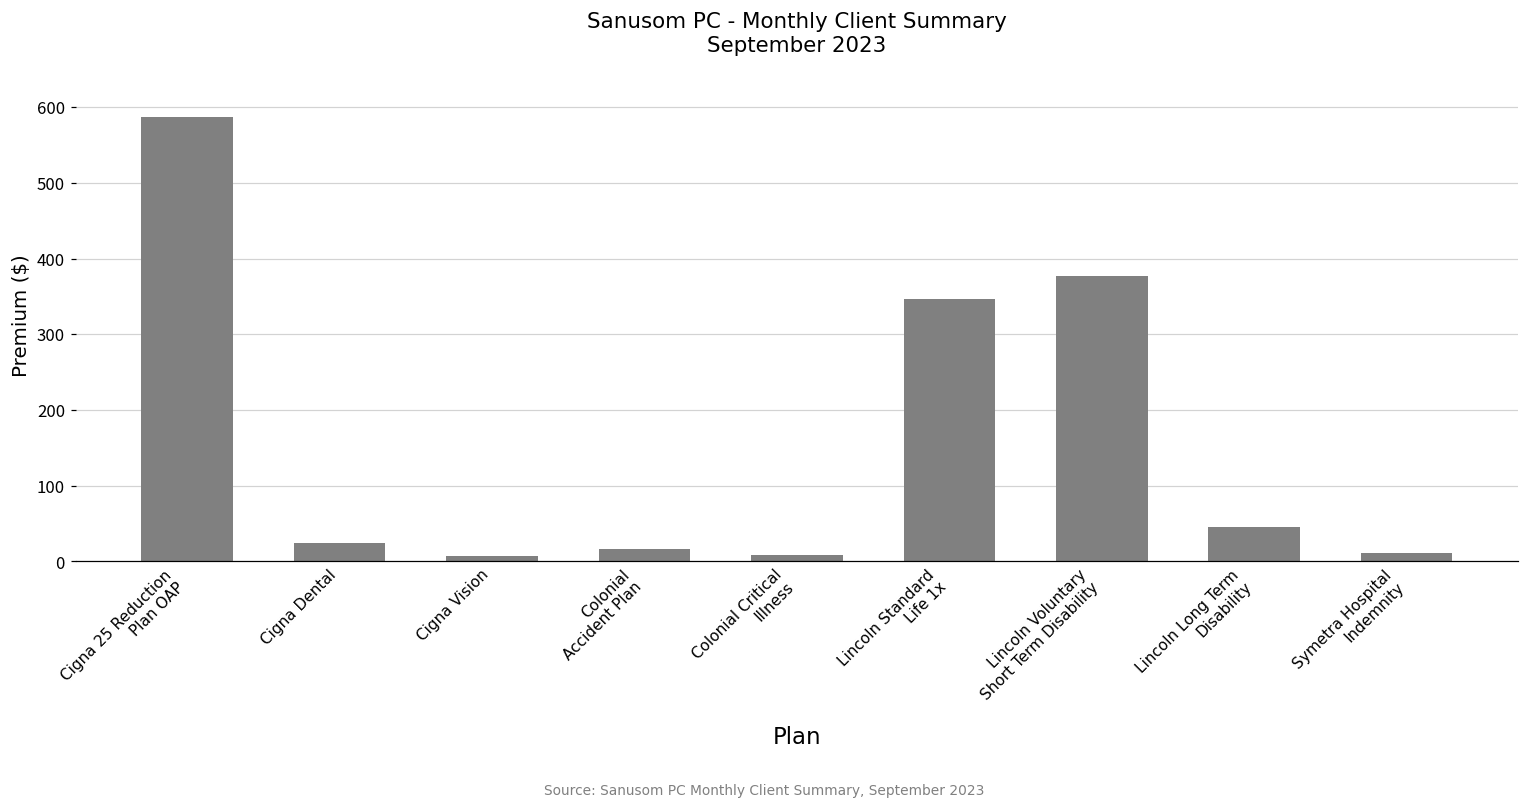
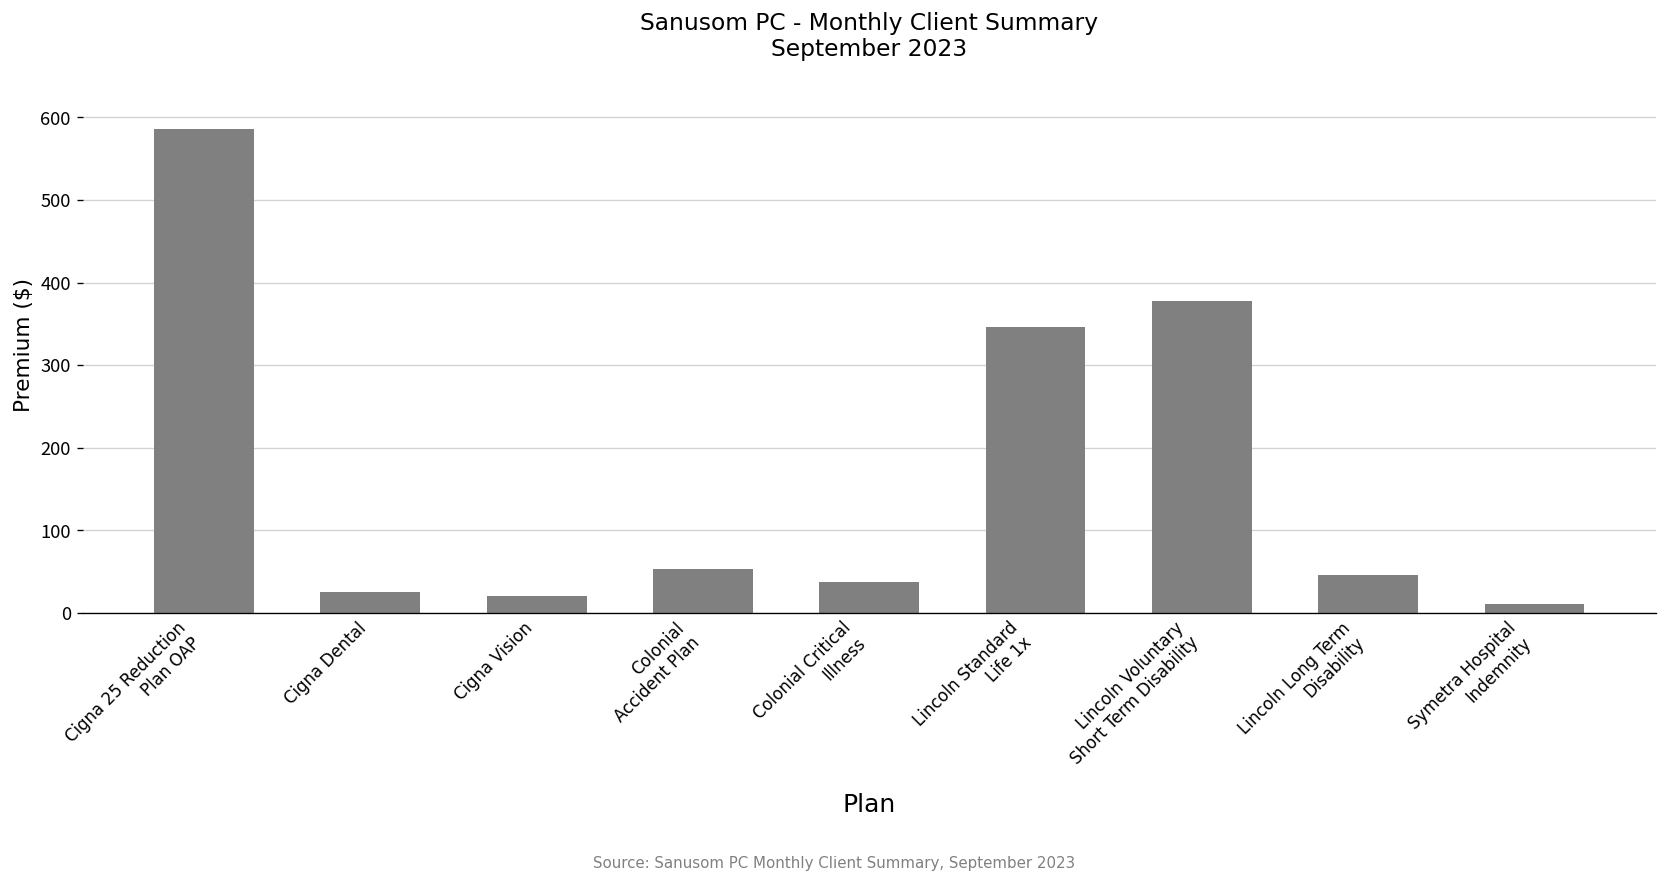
  {
    "Cigna 25 Reduction Plan OAP": 590,
    "Cigna Dental": 20,
-   "Cigna Vision": 10,
-   "Colonial Accident Plan": 20,
-   "Colonial Critical Illness": 10,
+   "Cigna Vision": 20,
+   "Colonial Accident Plan": 50,
+   "Colonial Critical Illness": 40,
    "Lincoln Standard Life 1x": 350,
    "Lincoln Voluntary Short Term Disability": 380,
    "Lincoln Long Term Disability": 50,
    "Symetra Hospital Indemnity": 10
  }
